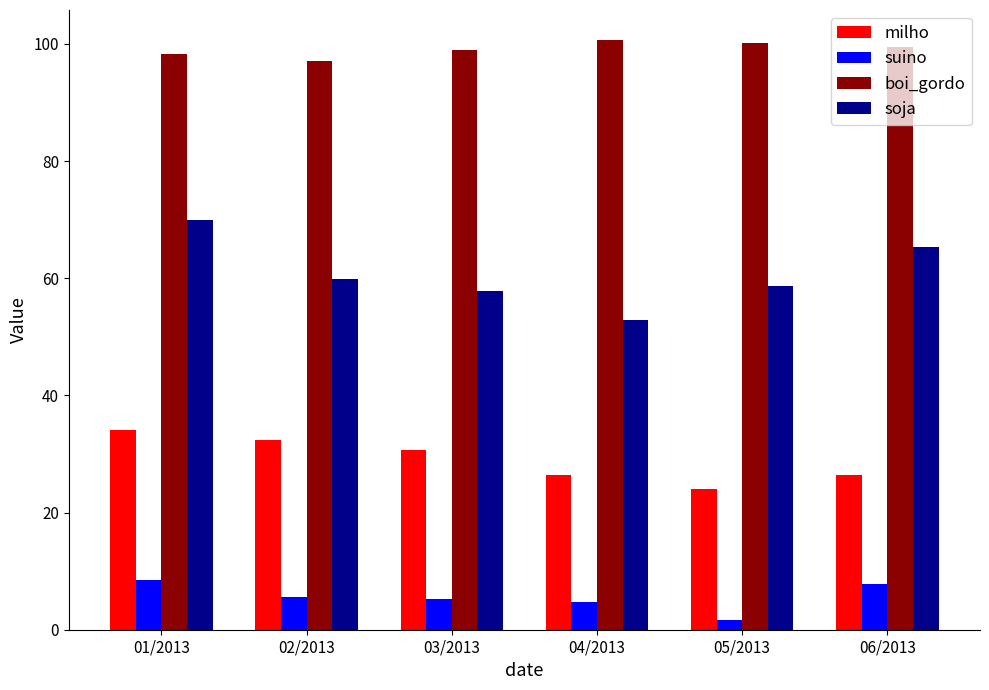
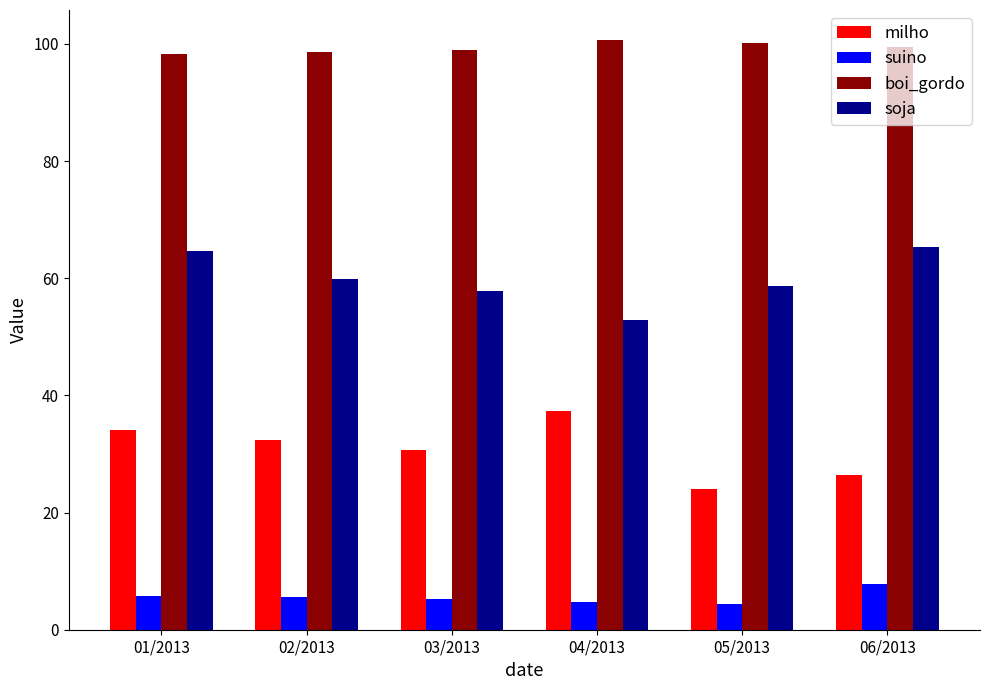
  {
    "milho": {
      "01/2013": 34,
      "02/2013": 32,
      "03/2013": 31,
-     "04/2013": 26,
+     "04/2013": 37,
      "05/2013": 24,
      "06/2013": 26
    },
    "suino": {
-     "01/2013": 9,
+     "01/2013": 6,
      "02/2013": 6,
      "03/2013": 5,
      "04/2013": 5,
-     "05/2013": 2,
+     "05/2013": 4,
      "06/2013": 8
    },
    "boi_gordo": {
      "01/2013": 98,
-     "02/2013": 97,
+     "02/2013": 99,
      "03/2013": 99,
      "04/2013": 101,
      "05/2013": 100
    },
    "soja": {
-     "01/2013": 70,
+     "01/2013": 65,
      "02/2013": 60,
      "03/2013": 58,
      "04/2013": 53,
      "05/2013": 59,
      "06/2013": 65
    }
  }
